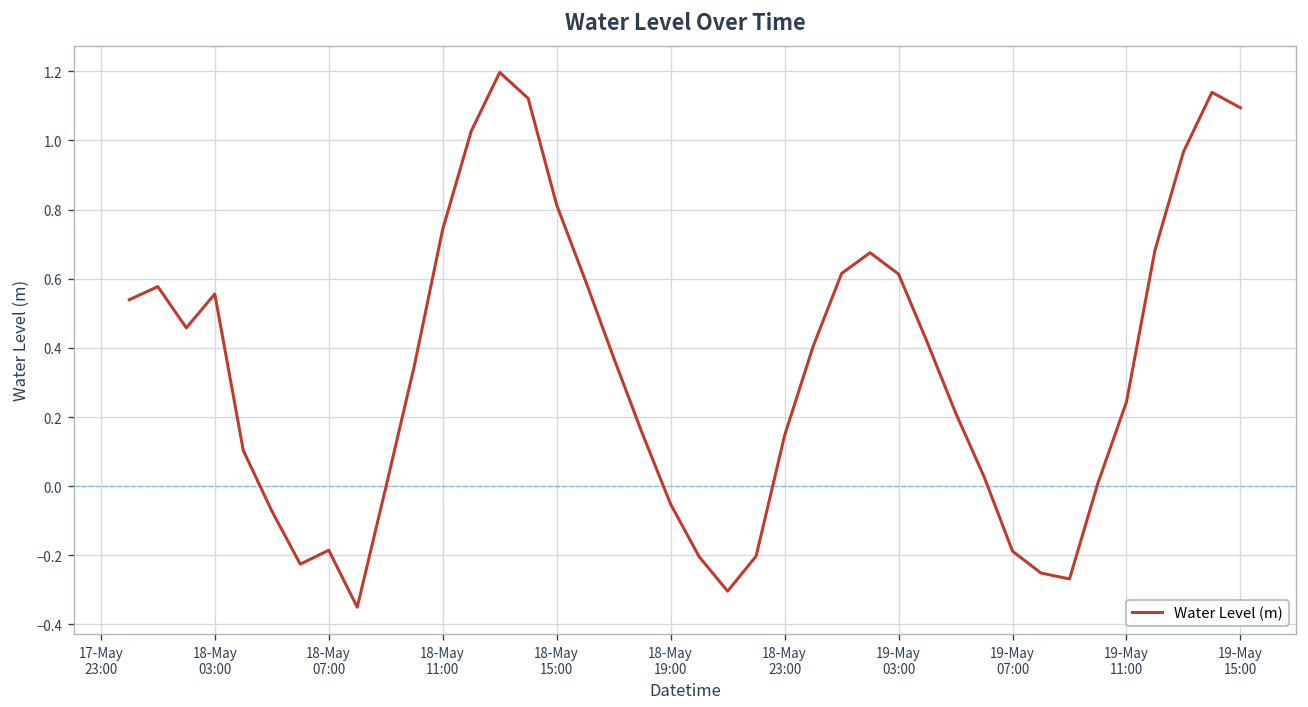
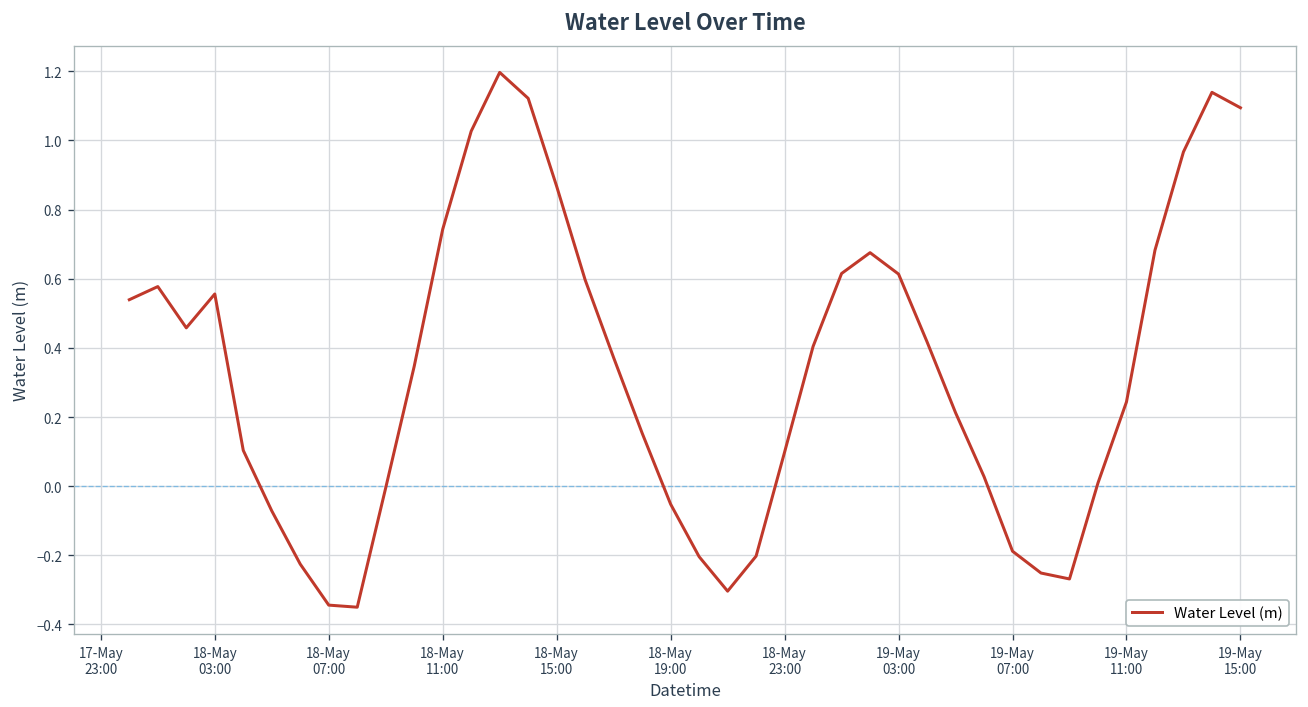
  {
    "18-May 03:00": 0.56,
-   "18-May 07:00": -0.19,
+   "18-May 07:00": -0.34,
    "18-May 11:00": 0.74,
-   "18-May 15:00": 0.81,
+   "18-May 15:00": 0.87,
    "18-May 19:00": -0.05,
-   "18-May 23:00": 0.15,
+   "18-May 23:00": 0.10,
    "19-May 03:00": 0.61,
    "19-May 07:00": -0.19,
    "19-May 11:00": 0.24,
    "19-May 15:00": 1.09
  }
